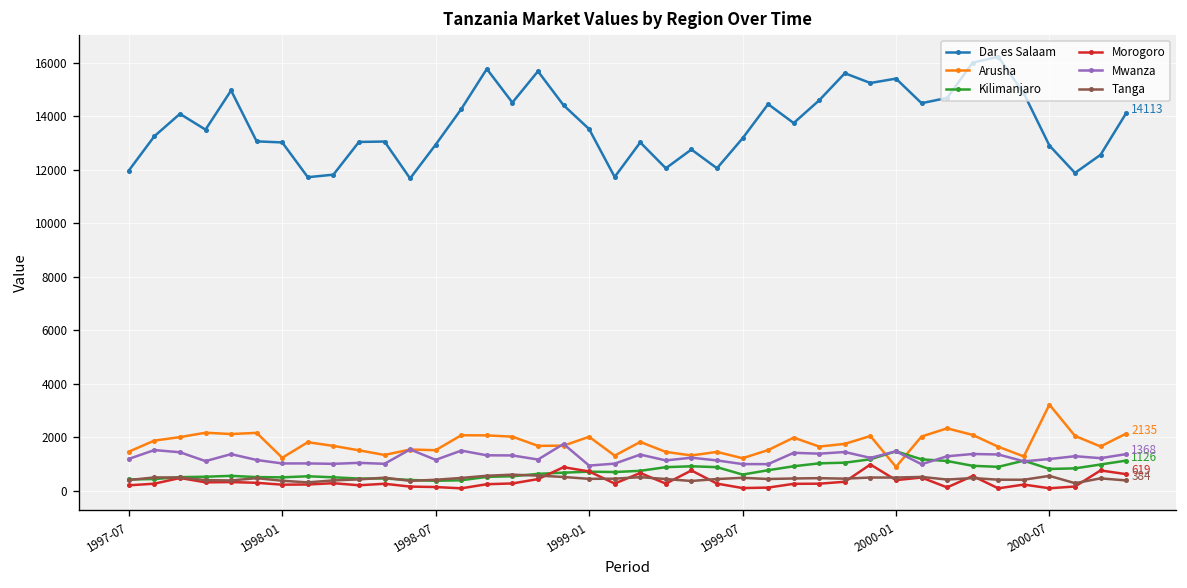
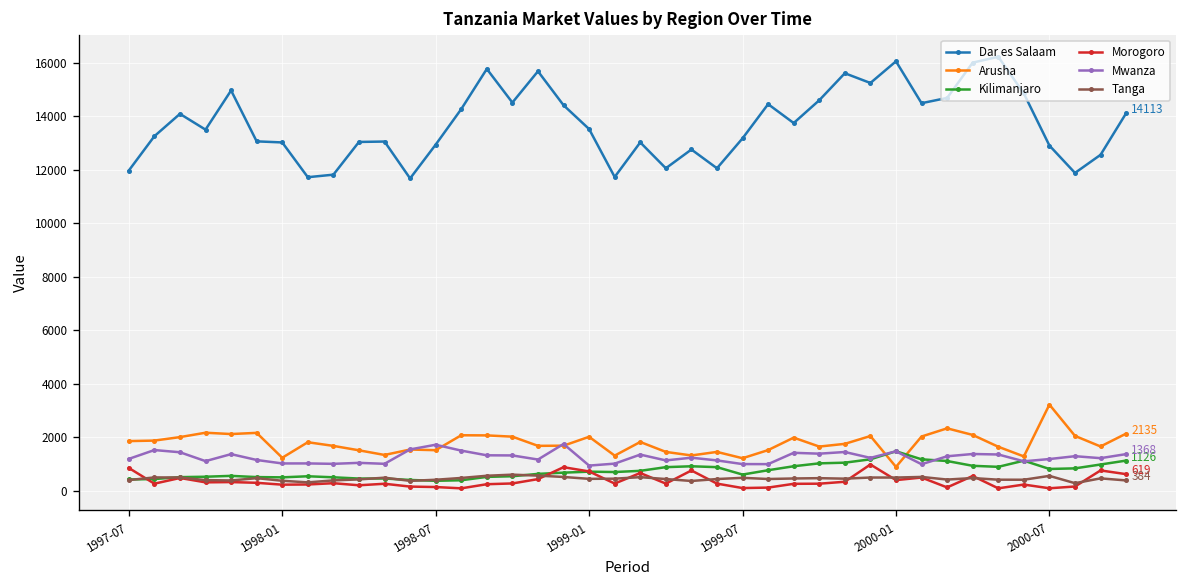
  {
    "Dar es Salaam": {
      "1997-07": 12000,
      "1998-01": 13000,
      "1998-07": 12900,
      "1999-01": 13500,
      "1999-07": 13200,
-     "2000-01": 15400,
+     "2000-01": 16100,
      "2000-07": 12900
    },
    "Arusha": {
-     "1997-07": 1500,
+     "1997-07": 1900,
      "1998-01": 1200,
      "1998-07": 1500,
      "1999-01": 2000,
      "1999-07": 1200,
      "2000-01": 900,
      "2000-07": 3200
    },
    "Kilimanjaro": {
      "1998-01": 500,
      "1999-07": 600,
      "2000-07": 800
    },
    "Morogoro": {
-     "1997-07": 200,
+     "1997-07": 900,
      "1998-01": 200,
      "1998-07": 100,
      "1999-07": 100,
      "2000-07": 100
    },
    "Mwanza": {
      "1997-07": 1200,
      "1998-01": 1000,
-     "1998-07": 1200,
+     "1998-07": 1700,
      "1999-01": 900,
      "1999-07": 1000,
      "2000-07": 1200
    },
    "Tanga": {
      "1998-01": 400,
      "1999-01": 400,
      "1999-07": 500,
      "2000-07": 600
    }
  }
